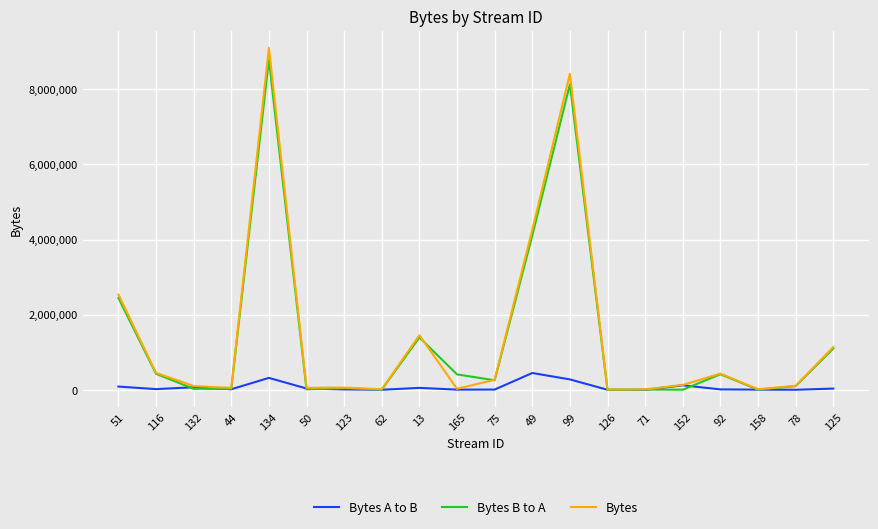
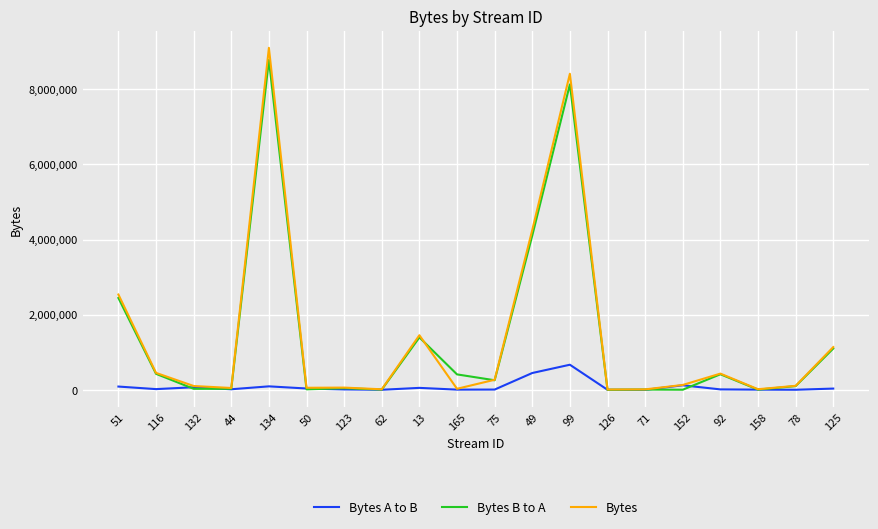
  {
    "Bytes A to B": {
      "51": "100,000",
      "116": "0",
-     "134": "300,000",
+     "134": "100,000",
      "13": "100,000",
      "75": "0",
      "49": "500,000",
-     "99": "300,000",
+     "99": "700,000",
      "92": "0",
      "78": "0",
      "125": "0"
    },
    "Bytes B to A": {
      "51": "2,400,000",
      "134": "8,800,000",
      "165": "400,000",
      "49": "4,100,000",
      "99": "8,100,000",
      "152": "0"
    },
    "Bytes": {
      "51": "2,500,000",
      "134": "9,100,000",
      "49": "4,300,000",
      "99": "8,400,000"
    }
  }
